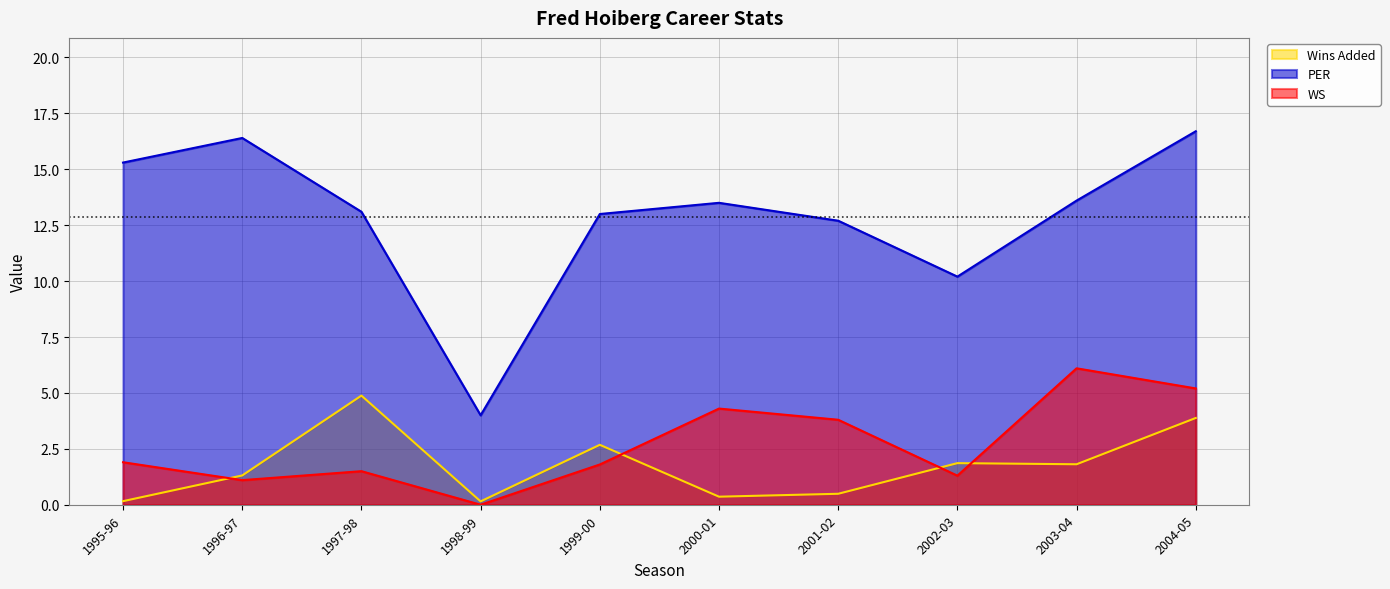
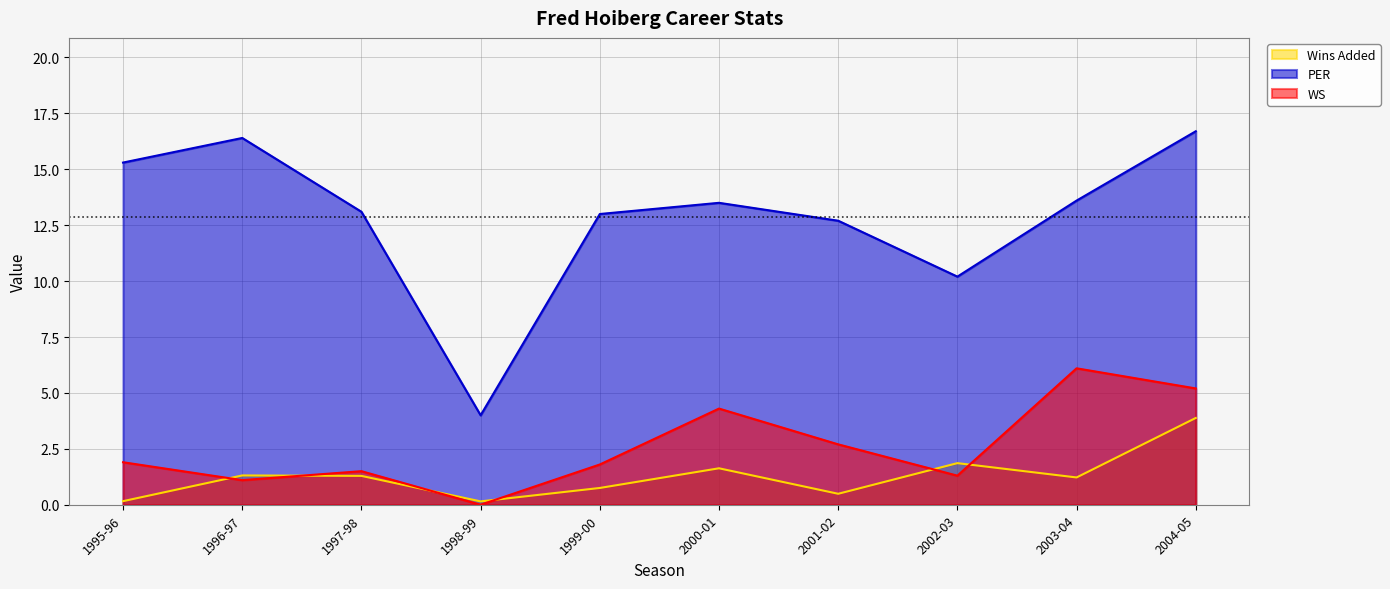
  {
    "Wins Added": {
      "1995-96": 0.2,
      "1996-97": 1.3,
-     "1997-98": 4.9,
+     "1997-98": 1.3,
      "1998-99": 0.2,
-     "1999-00": 2.7,
-     "2000-01": 0.4,
+     "1999-00": 0.8,
+     "2000-01": 1.6,
      "2001-02": 0.5,
      "2002-03": 1.9,
-     "2003-04": 1.8,
+     "2003-04": 1.2,
      "2004-05": 3.9
    },
    "PER": {
      "1995-96": 15.3,
      "1996-97": 16.4,
      "1997-98": 13.1,
      "1998-99": 4.0,
      "1999-00": 13.0,
      "2000-01": 13.5,
      "2001-02": 12.7,
      "2002-03": 10.2,
      "2003-04": 13.6,
      "2004-05": 16.7
    },
    "WS": {
      "1995-96": 1.9,
      "1996-97": 1.1,
      "1997-98": 1.5,
      "1998-99": 0.0,
      "1999-00": 1.8,
      "2000-01": 4.3,
-     "2001-02": 3.8,
+     "2001-02": 2.7,
      "2002-03": 1.3,
      "2003-04": 6.1,
      "2004-05": 5.2
    }
  }
